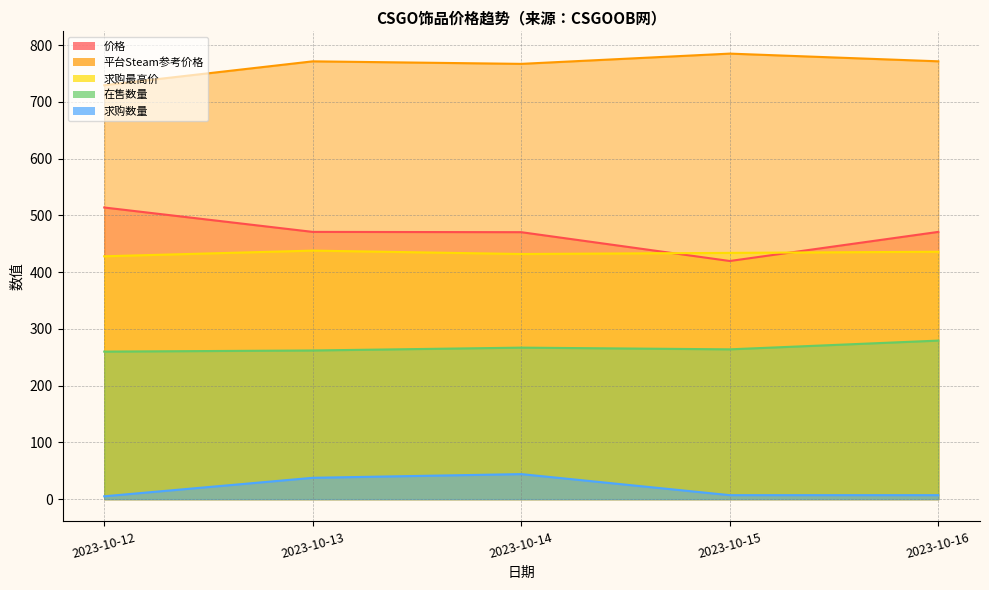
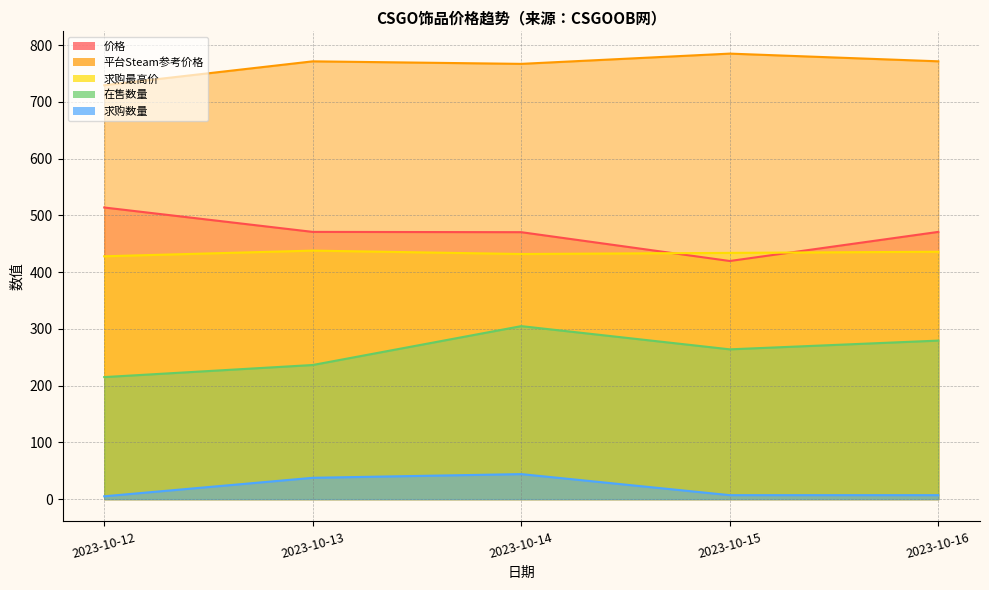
  {
    "价格": {
      "2023-10-12": 510,
      "2023-10-13": 470,
      "2023-10-14": 470,
      "2023-10-15": 420,
      "2023-10-16": 470
    },
    "在售数量": {
-     "2023-10-12": 260,
-     "2023-10-13": 260,
-     "2023-10-14": 270,
+     "2023-10-12": 220,
+     "2023-10-13": 240,
+     "2023-10-14": 300,
      "2023-10-15": 260,
      "2023-10-16": 280
    },
    "求购数量": {
      "2023-10-12": 10,
      "2023-10-13": 40,
      "2023-10-14": 40,
      "2023-10-15": 10,
      "2023-10-16": 10
    }
  }
